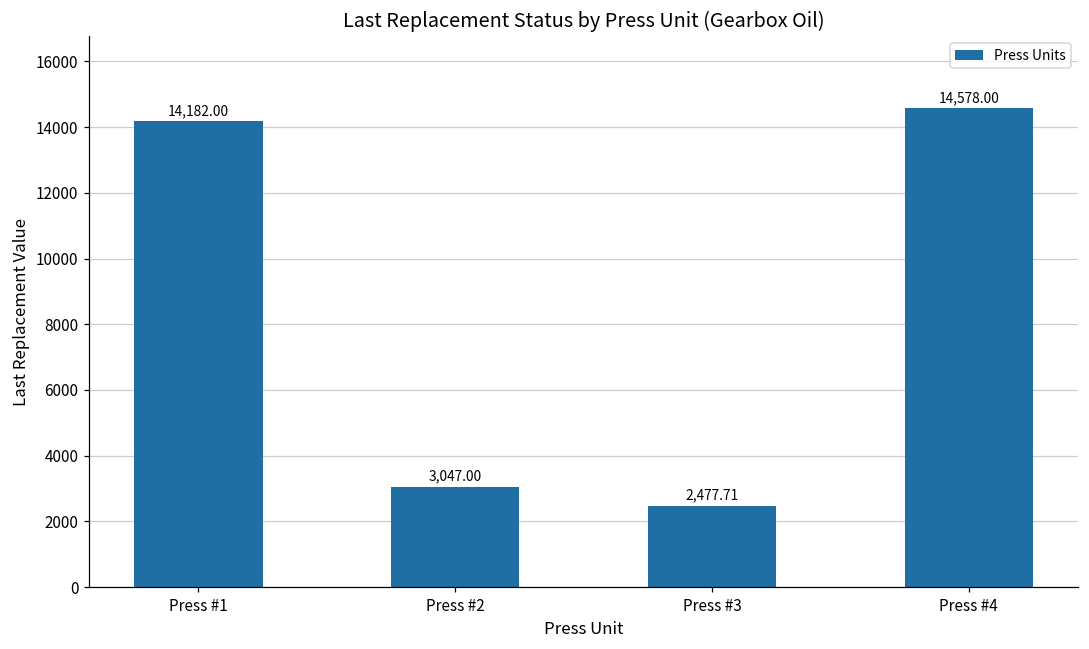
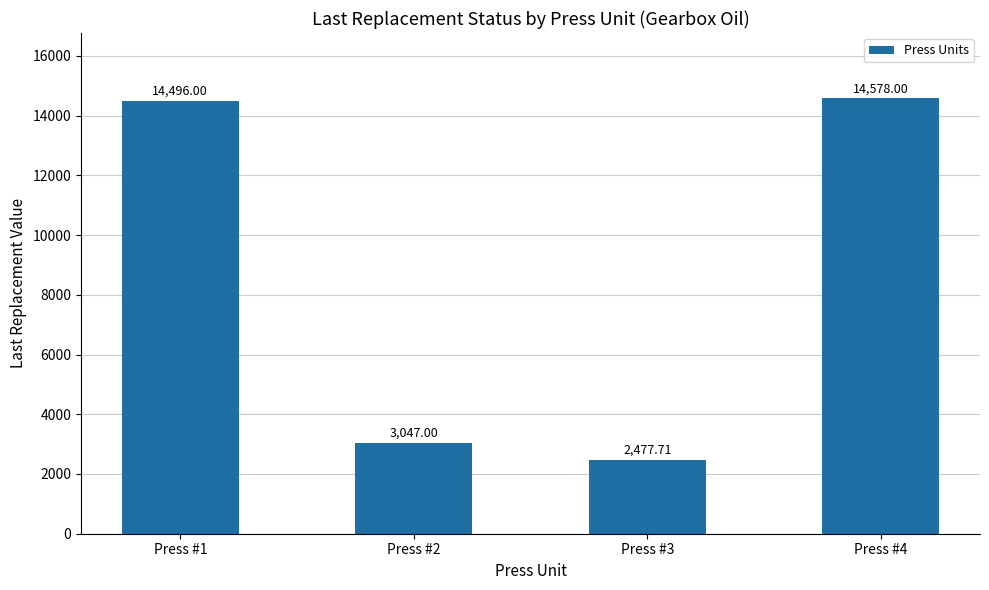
  {
-   "Press #1": "14,182.00",
+   "Press #1": "14,496.00",
    "Press #2": "3,047.00",
    "Press #3": "2,477.71",
    "Press #4": "14,578.00"
  }
